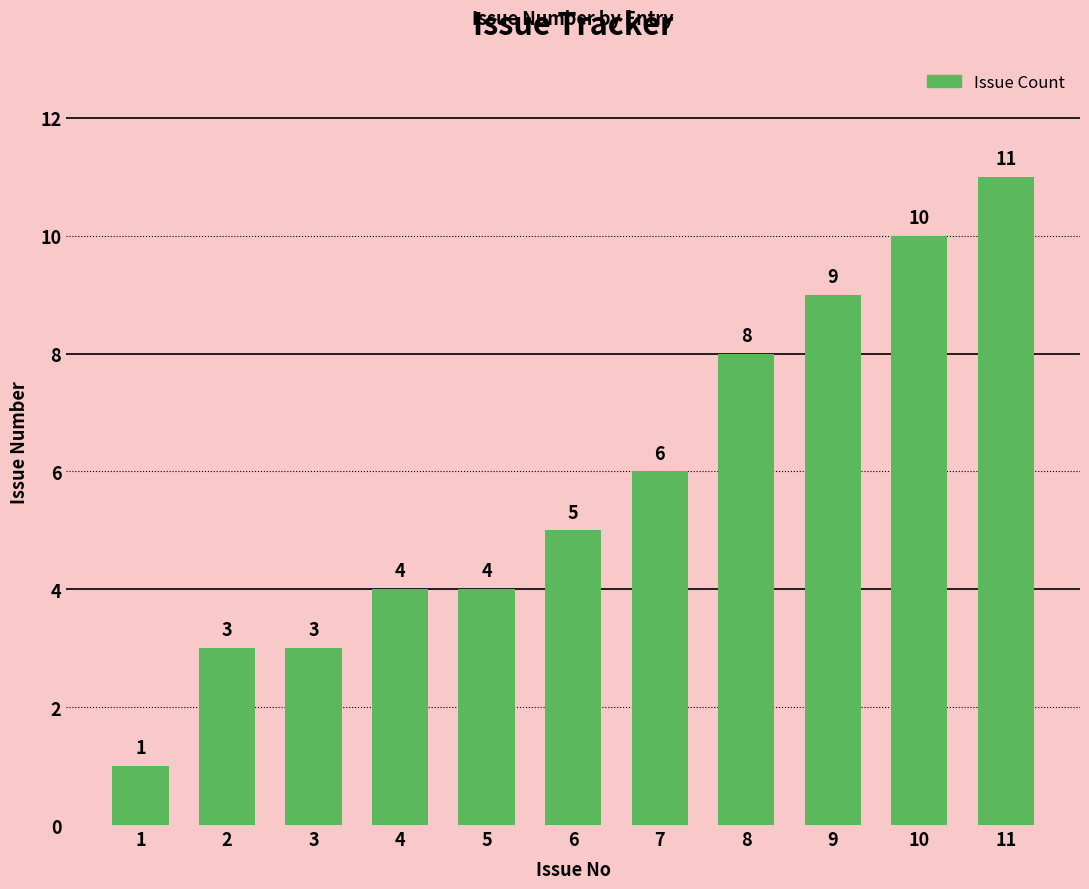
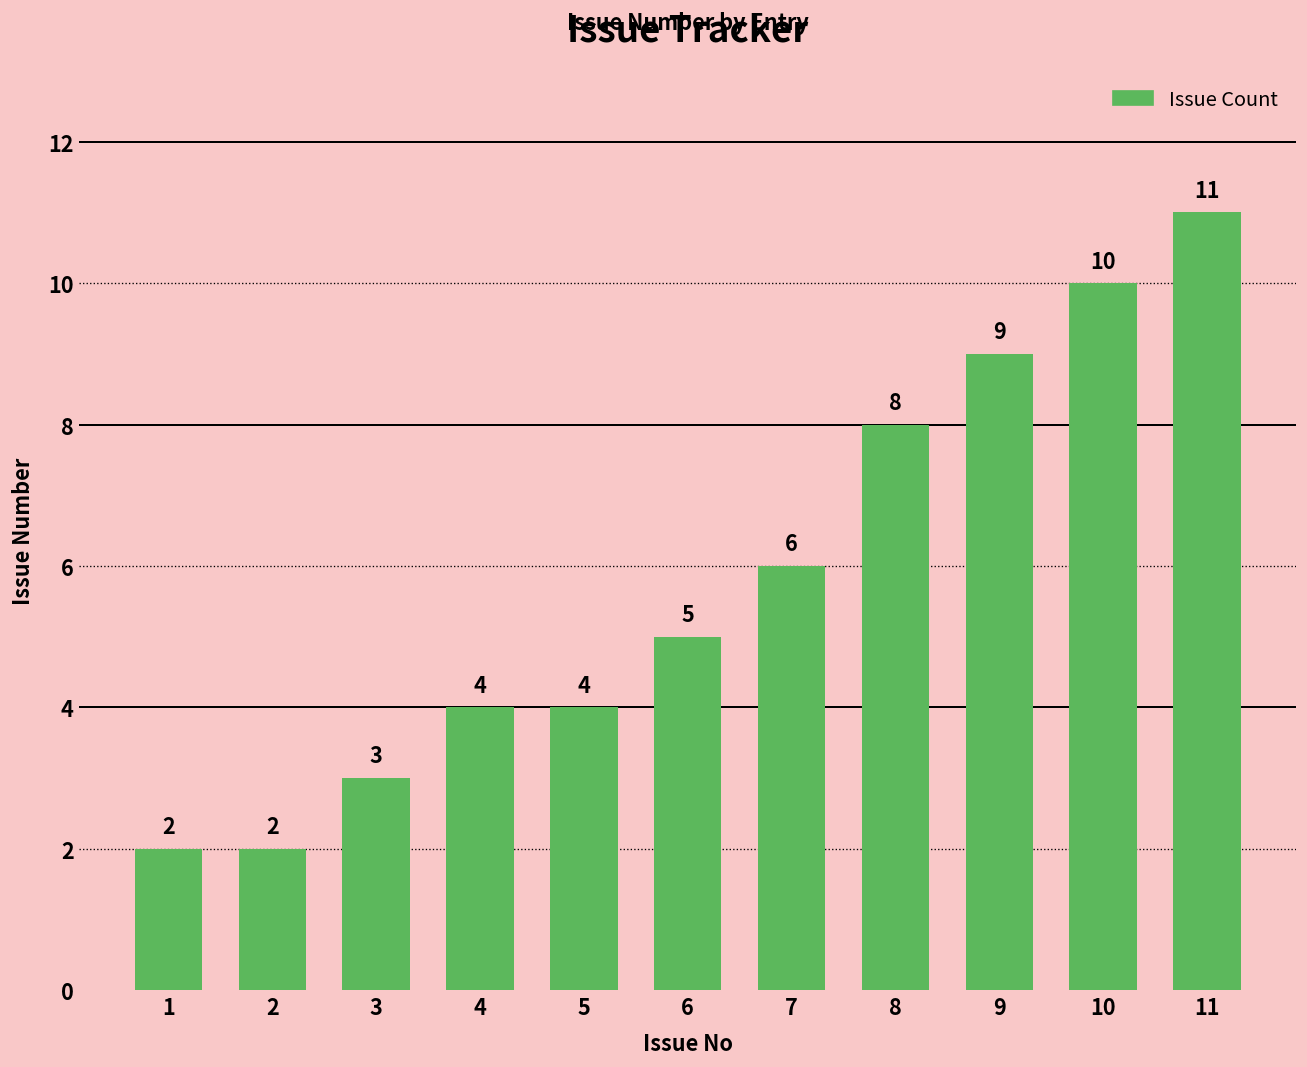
  {
-   "1": 1,
-   "2": 3,
+   "1": 2,
+   "2": 2,
    "3": 3,
    "4": 4,
    "5": 4,
    "6": 5,
    "7": 6,
    "8": 8,
    "9": 9,
    "10": 10,
    "11": 11
  }
